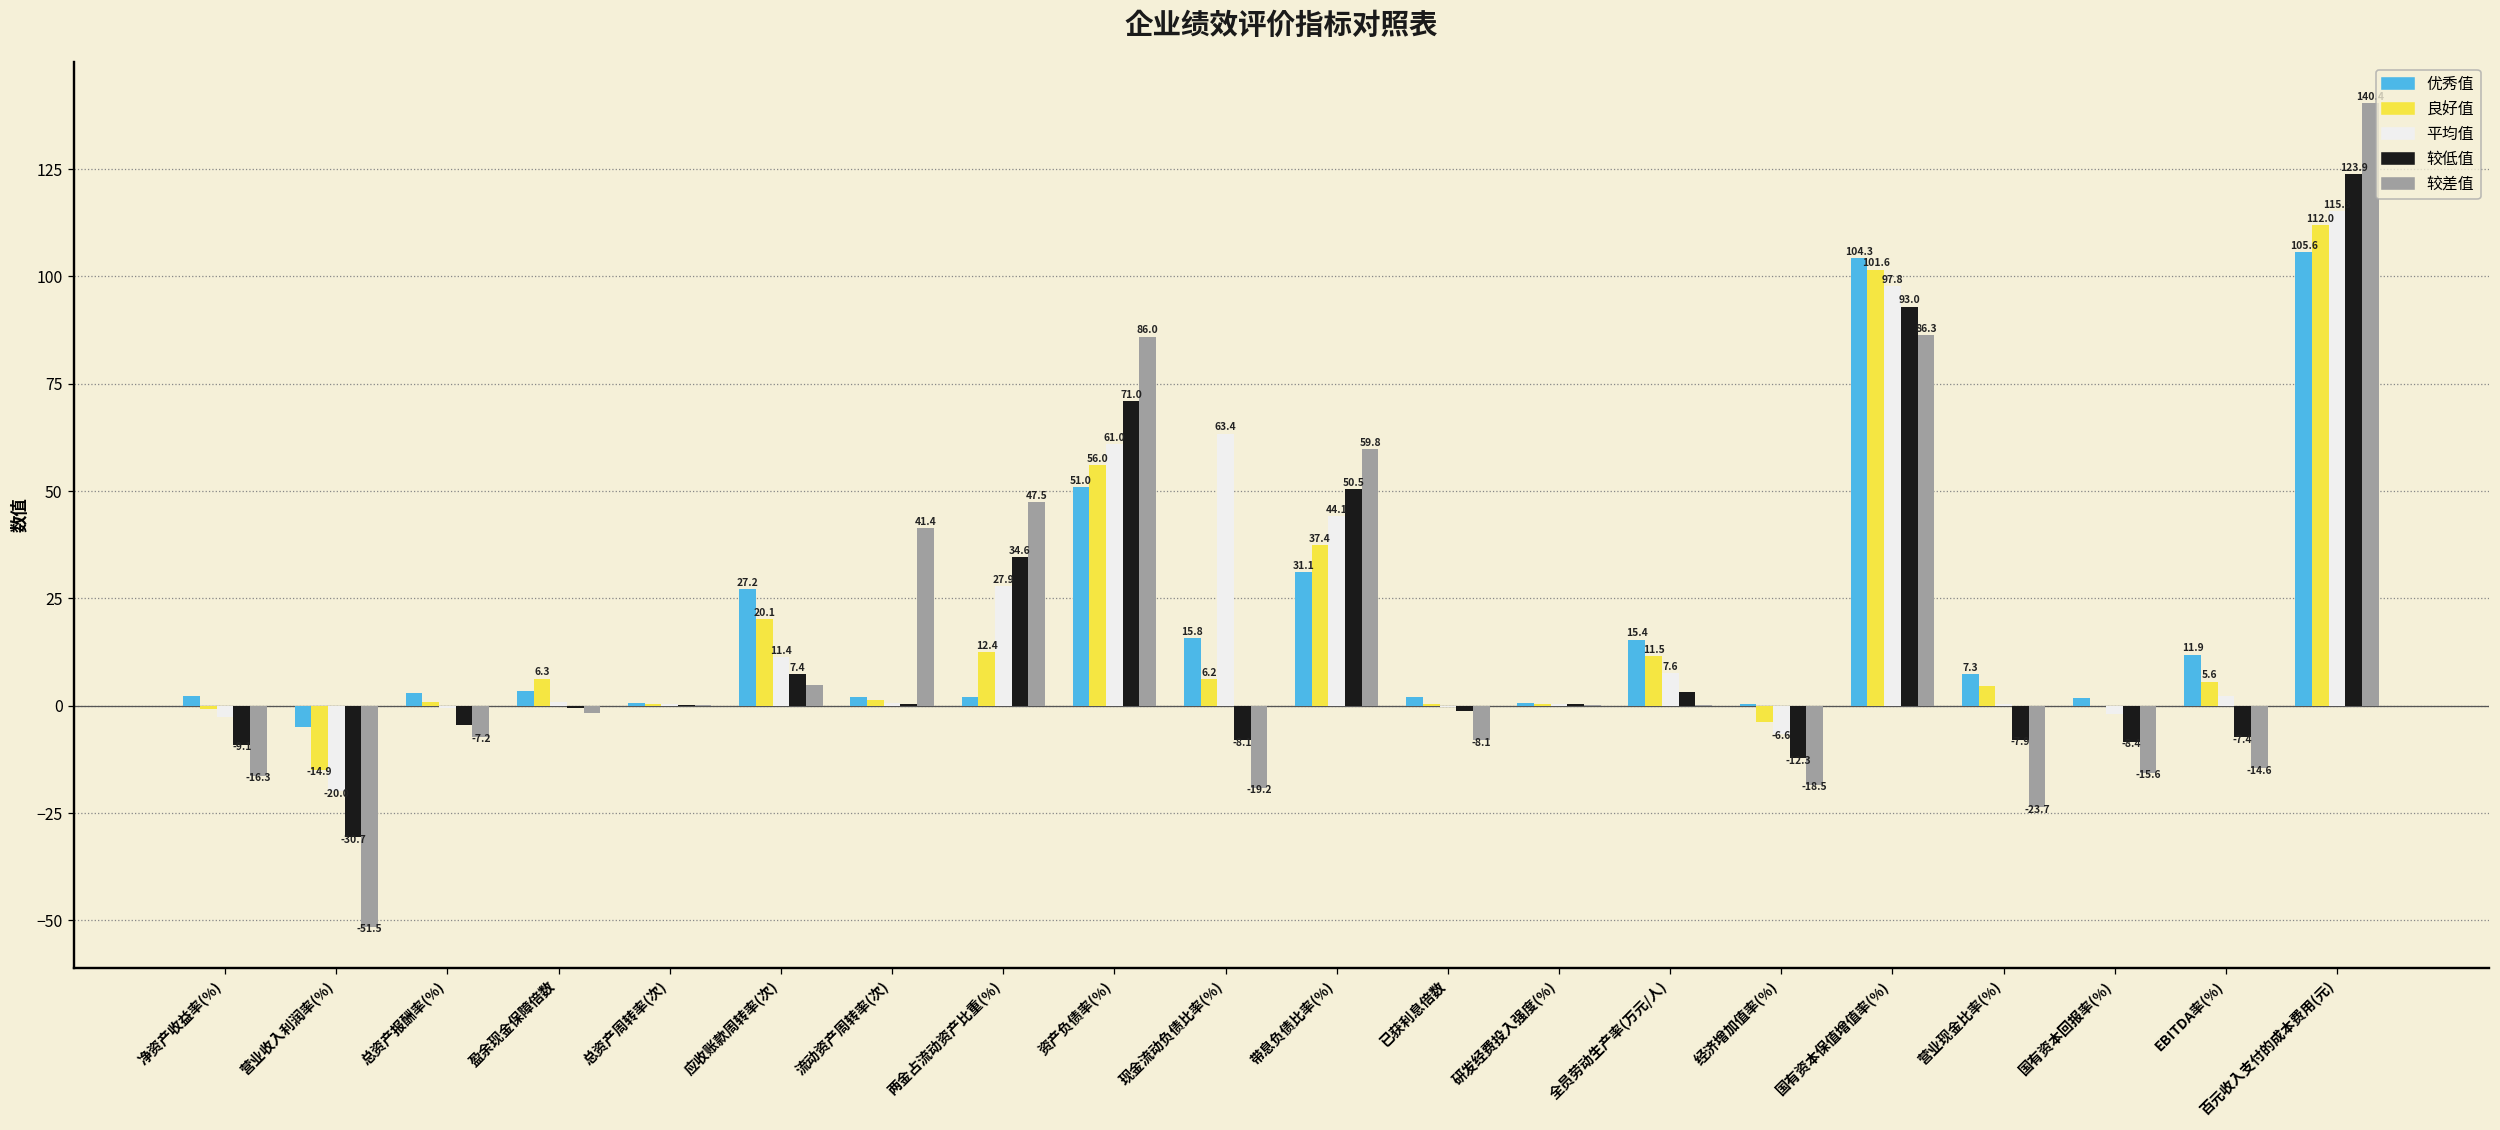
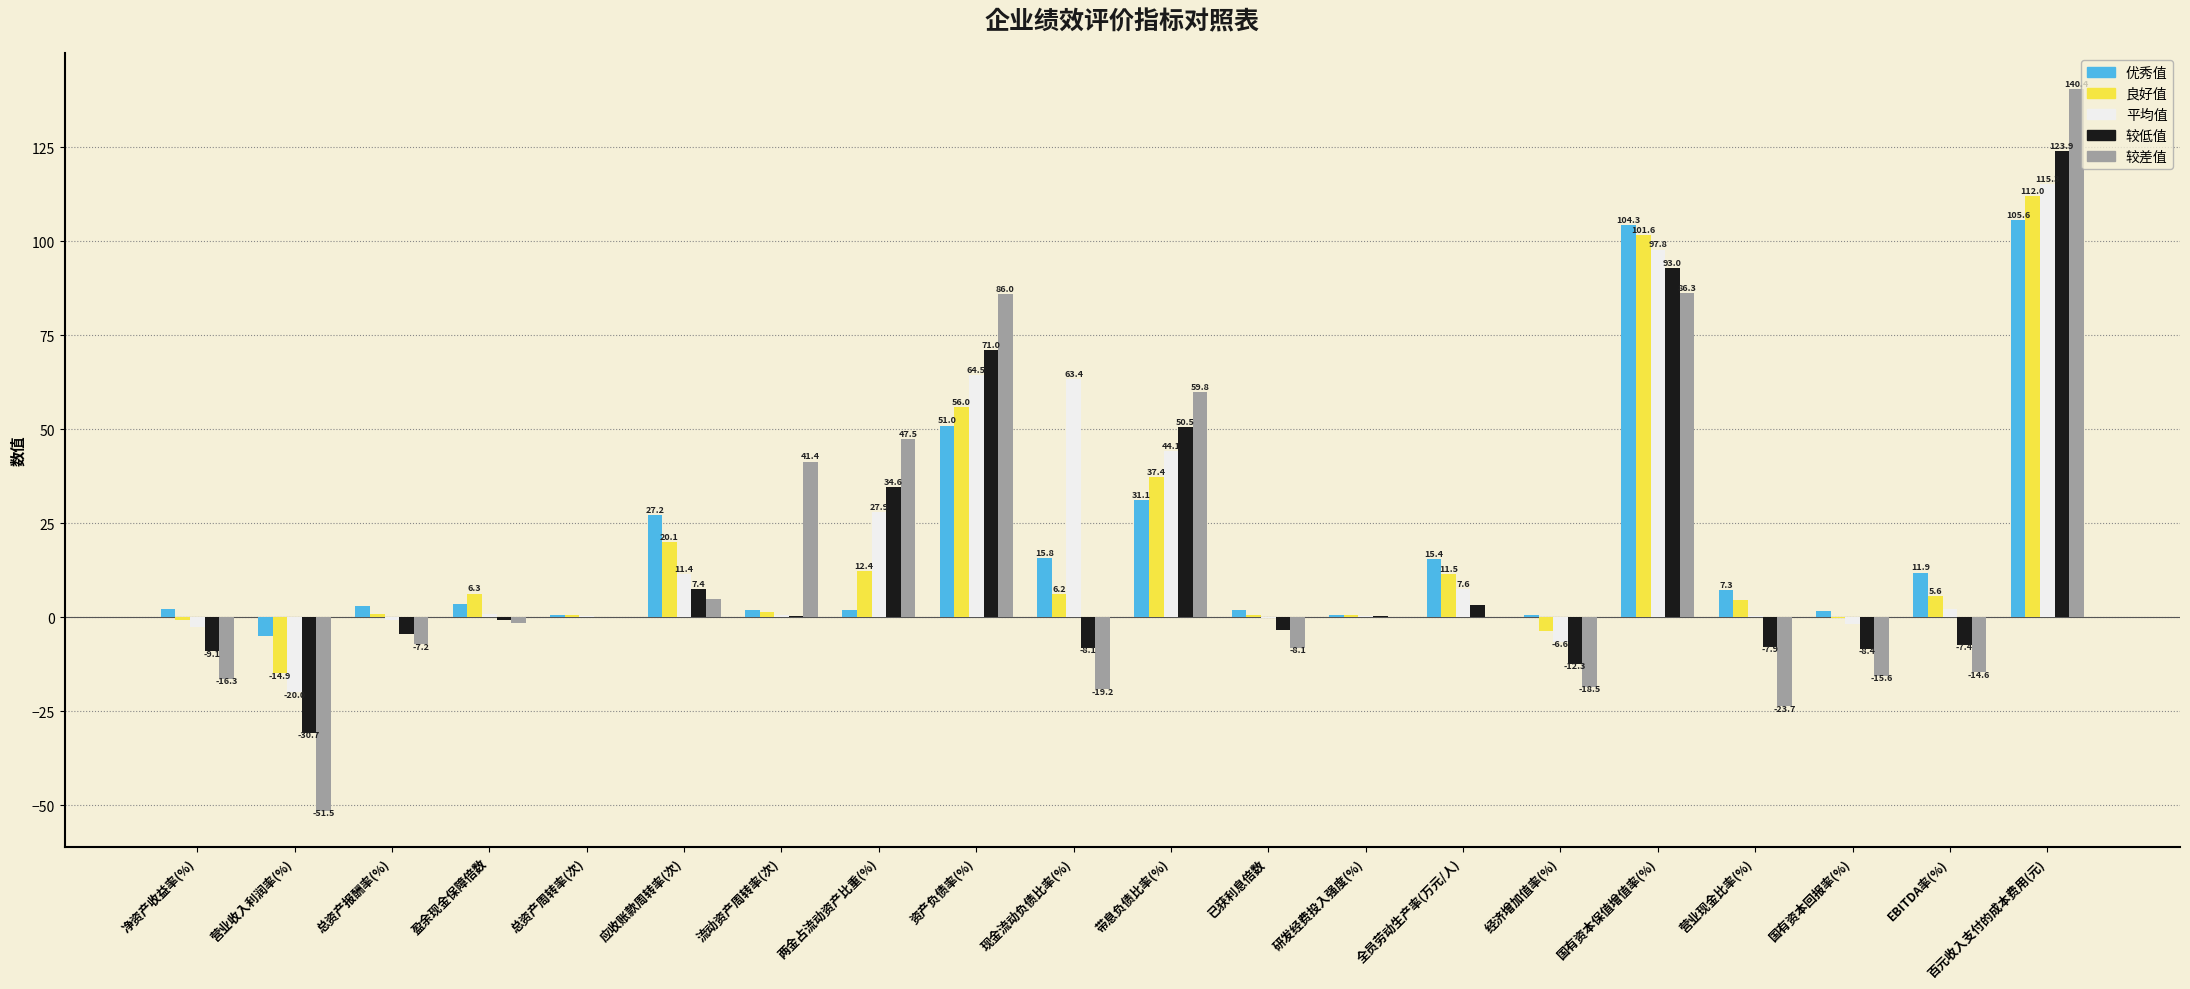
  {
    "优秀值": {
      "应收账款周转率(次)": 27.2,
      "资产负债率(%)": 51.0,
      "现金流动负债比率(%)": 15.8,
      "带息负债比率(%)": 31.1,
      "全员劳动生产率(万元/人)": 15.4,
      "国有资本保值增值率(%)": 104.3,
      "营业现金比率(%)": 7.3,
      "EBITDA率(%)": 11.9,
      "百元收入支付的成本费用(元)": 105.6
    },
    "良好值": {
      "营业收入利润率(%)": -14.9,
      "盈余现金保障倍数": 6.3,
      "应收账款周转率(次)": 20.1,
      "两金占流动资产比重(%)": 12.4,
      "资产负债率(%)": 56.0,
      "现金流动负债比率(%)": 6.2,
      "带息负债比率(%)": 37.4,
      "全员劳动生产率(万元/人)": 11.5,
      "国有资本保值增值率(%)": 101.6,
      "EBITDA率(%)": 5.6,
      "百元收入支付的成本费用(元)": 112.0
    },
    "平均值": {
      "营业收入利润率(%)": -20.0,
      "应收账款周转率(次)": 11.4,
      "两金占流动资产比重(%)": 27.9,
-     "资产负债率(%)": 61.0,
+     "资产负债率(%)": 64.5,
      "现金流动负债比率(%)": 63.4,
      "带息负债比率(%)": 44.1,
      "全员劳动生产率(万元/人)": 7.6,
      "经济增加值率(%)": -6.6,
      "国有资本保值增值率(%)": 97.8,
      "百元收入支付的成本费用(元)": 115.3
    },
    "较低值": {
      "总资产报酬率(%)": -5,
-     "已获利息倍数": -1,
+     "已获利息倍数": -3,
      "全员劳动生产率(万元/人)": 3
    },
    "较差值": {
      "净资产收益率(%)": -16.3,
      "营业收入利润率(%)": -51.5,
      "总资产报酬率(%)": -7.2,
      "流动资产周转率(次)": 41.4,
      "两金占流动资产比重(%)": 47.5,
      "资产负债率(%)": 86.0,
      "现金流动负债比率(%)": -19.2,
      "带息负债比率(%)": 59.8,
      "已获利息倍数": -8.1,
      "经济增加值率(%)": -18.5,
      "国有资本保值增值率(%)": 86.3,
      "营业现金比率(%)": -23.7,
      "国有资本回报率(%)": -15.6,
      "EBITDA率(%)": -14.6
    }
  }
